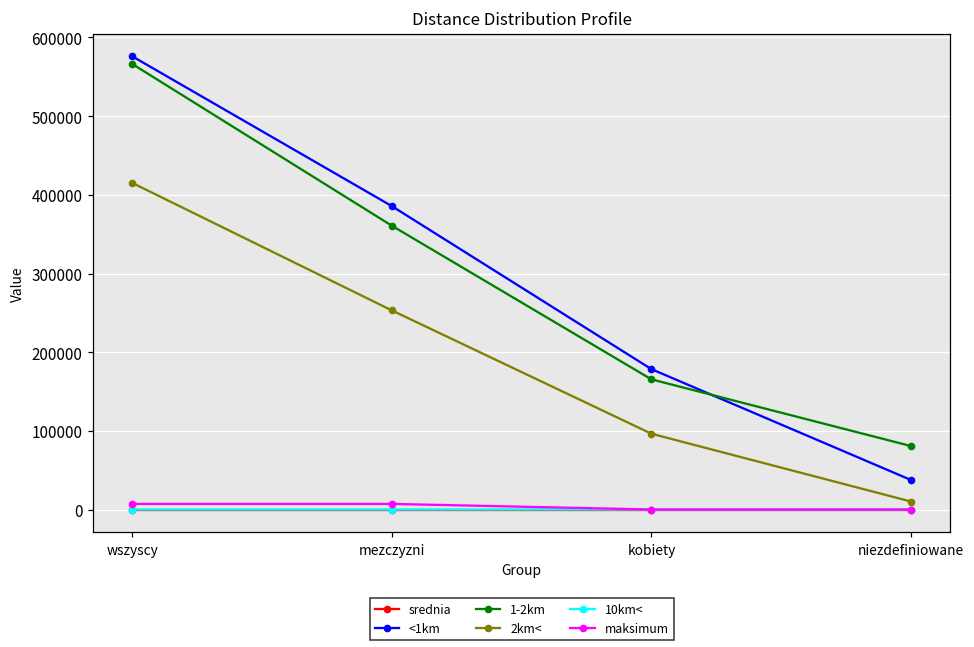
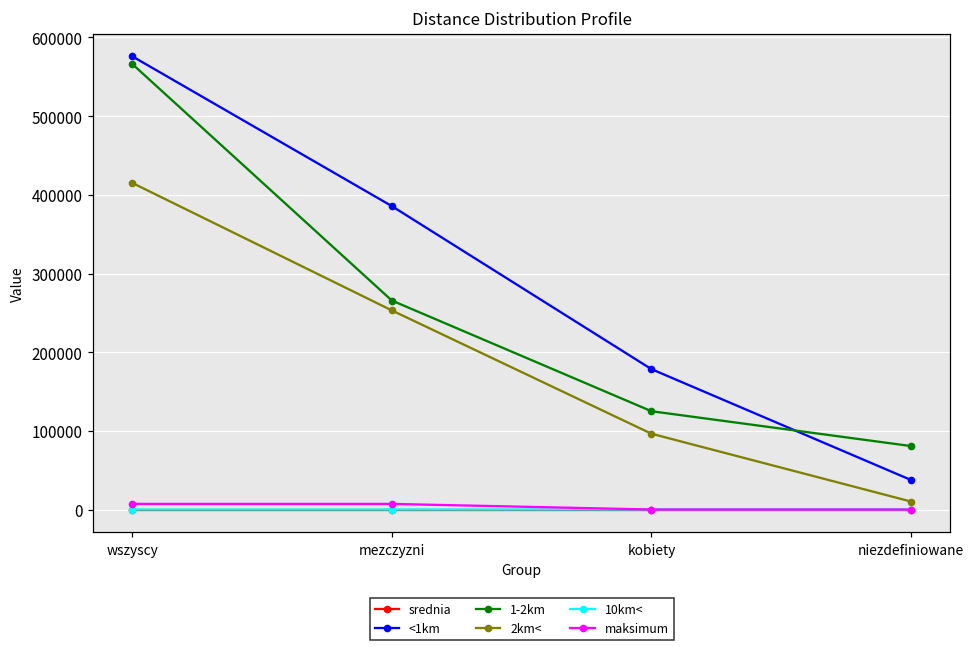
  {
    "10km<": {
      "wszyscy": 0,
      "mezczyzni": 0
    },
    "<1km": {
      "wszyscy": 580000,
      "mezczyzni": 390000,
      "kobiety": 180000,
      "niezdefiniowane": 40000
    },
    "1-2km": {
      "wszyscy": 570000,
-     "mezczyzni": 360000,
-     "kobiety": 170000,
+     "mezczyzni": 270000,
+     "kobiety": 120000,
      "niezdefiniowane": 80000
    },
    "2km<": {
      "wszyscy": 420000,
      "mezczyzni": 250000,
      "kobiety": 100000,
      "niezdefiniowane": 10000
    },
    "maksimum": {
      "wszyscy": 10000,
      "mezczyzni": 10000
    }
  }
